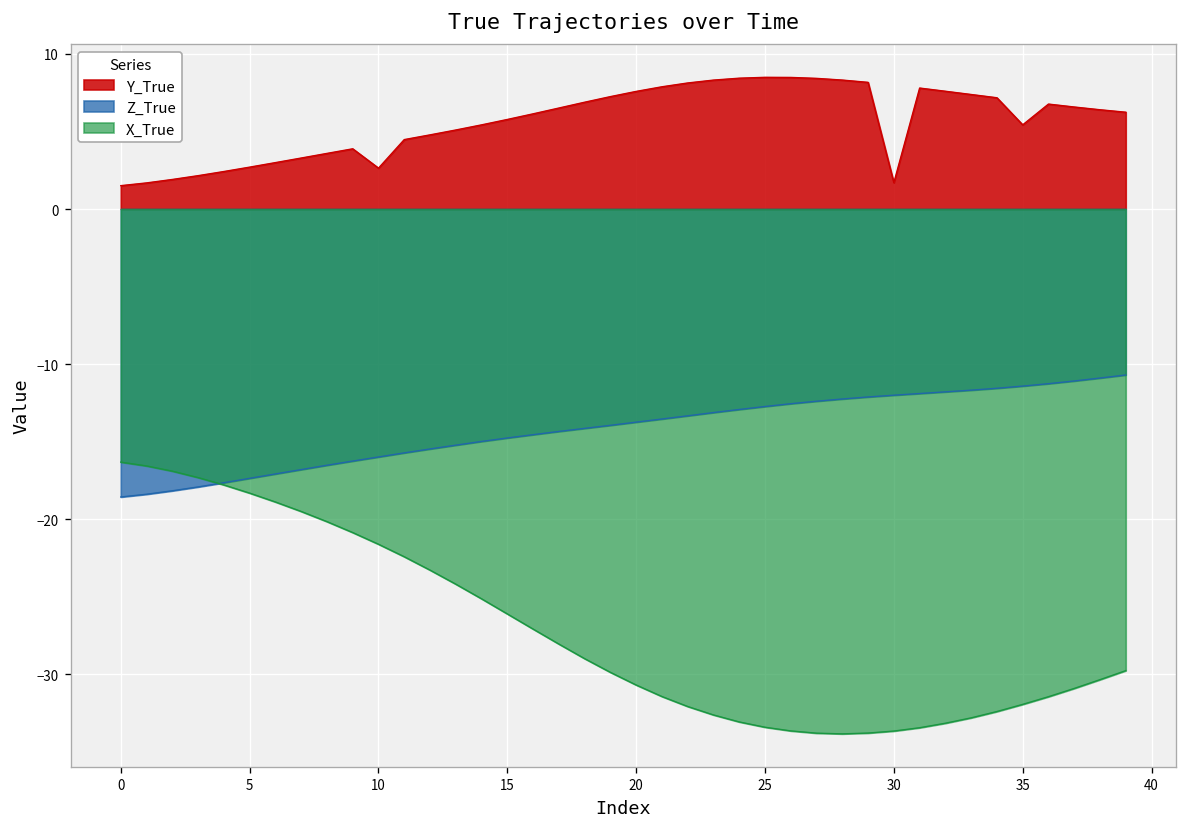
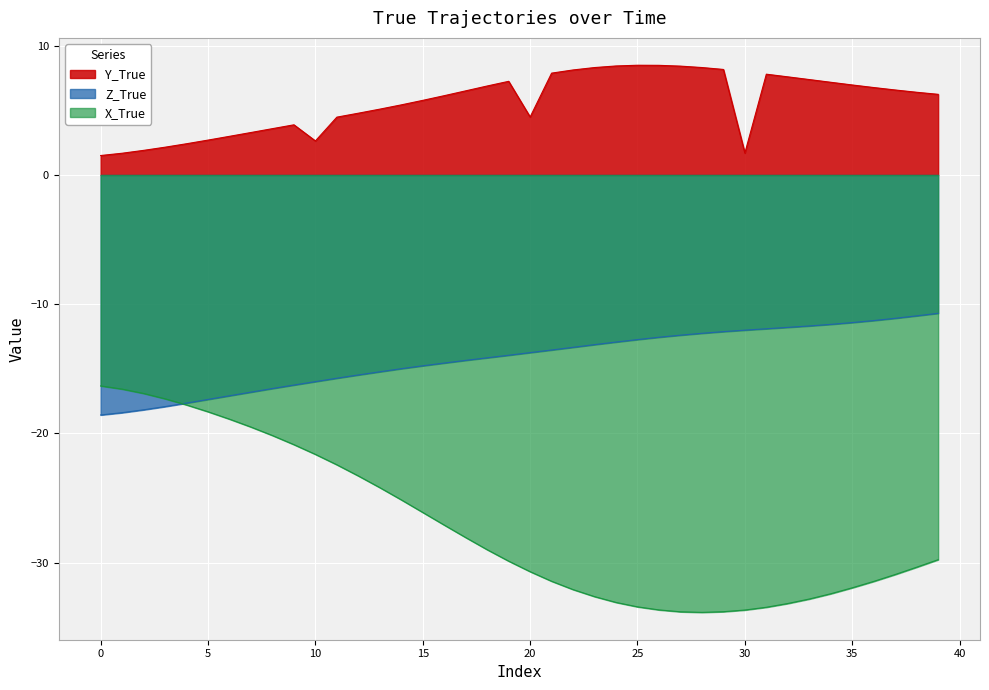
  {
    "Y_True": {
      "0": 1.5,
      "5": 2.7,
      "10": 2.6,
      "15": 5.8,
-     "20": 7.6,
+     "20": 4.5,
      "25": 8.5,
      "30": 1.7,
-     "35": 5.4
+     "35": 7.0
    }
  }
